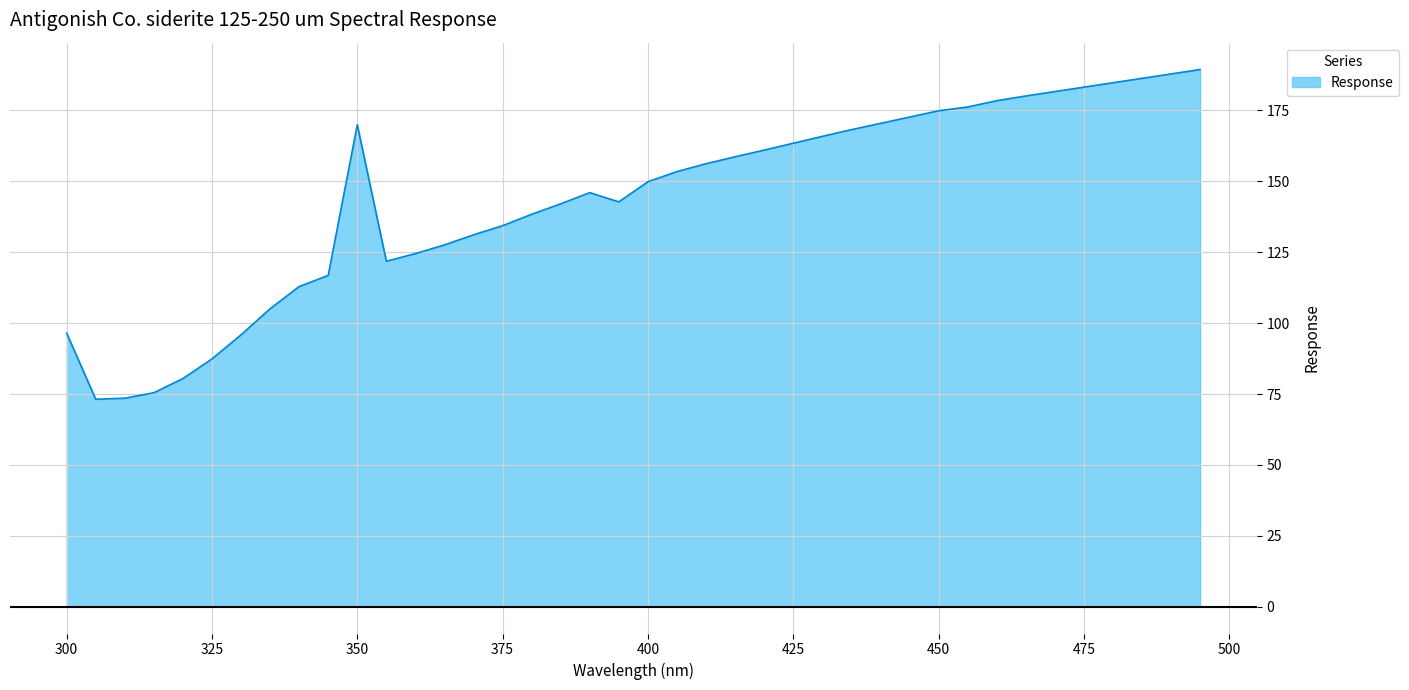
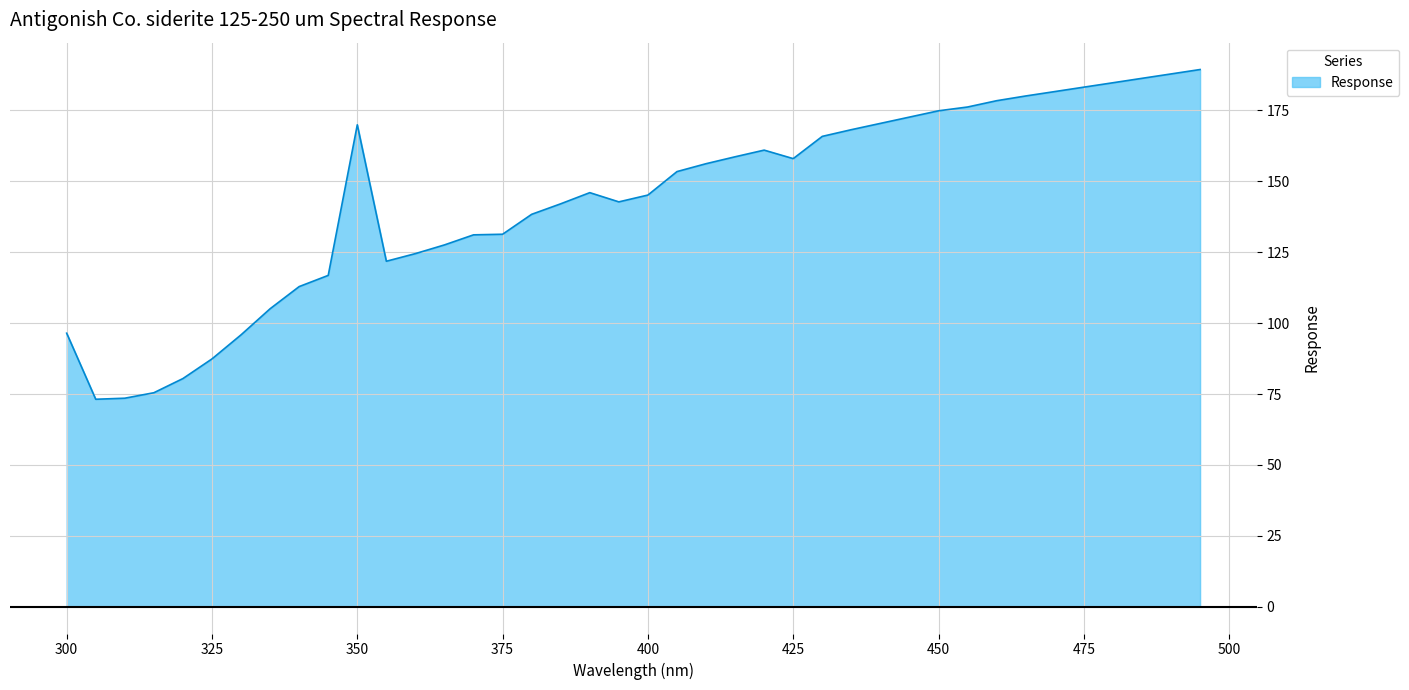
  {
    "300": 96,
    "325": 87,
    "350": 170,
-   "375": 134,
-   "400": 150,
-   "425": 163,
+   "375": 131,
+   "400": 145,
+   "425": 158,
    "450": 175,
    "475": 183
  }
